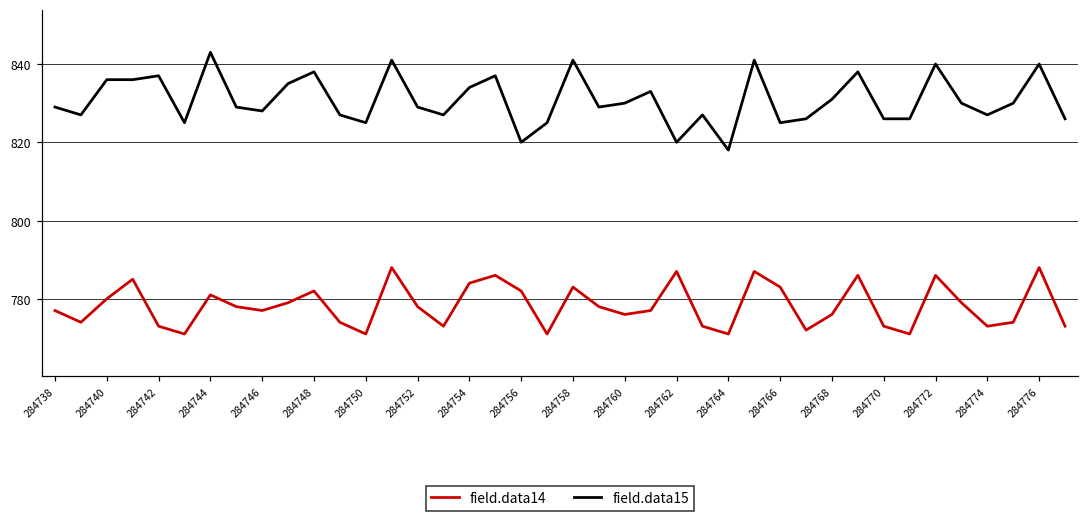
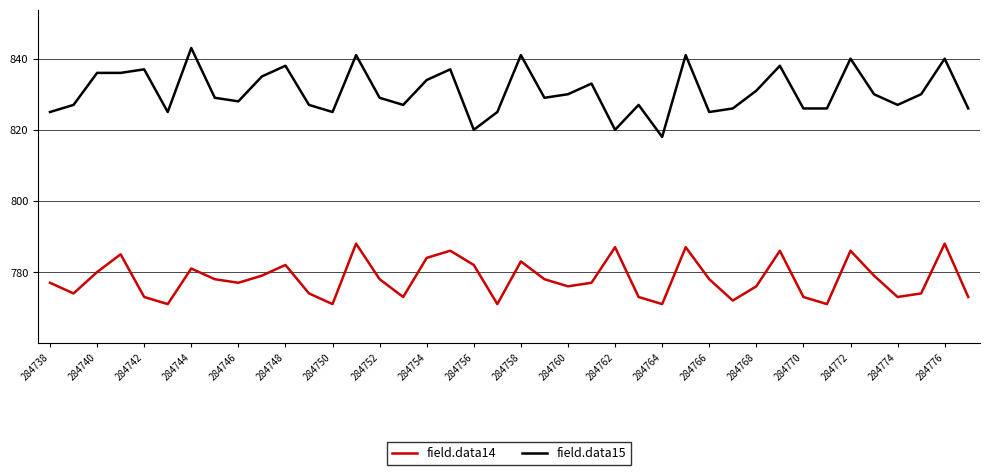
  {
    "field.data14": {
      "284738": 777,
      "284740": 780,
      "284742": 773,
      "284744": 781,
      "284746": 777,
      "284748": 782,
      "284750": 771,
      "284752": 778,
      "284754": 784,
      "284756": 782,
      "284758": 783,
      "284760": 776,
      "284762": 787,
      "284764": 771,
-     "284766": 783,
+     "284766": 778,
      "284768": 776,
      "284770": 773,
      "284772": 786,
      "284774": 773,
      "284776": 788
    },
    "field.data15": {
-     "284738": 829,
+     "284738": 825,
      "284740": 836,
      "284742": 837,
      "284744": 843,
      "284746": 828,
      "284748": 838,
      "284750": 825,
      "284752": 829,
      "284754": 834,
      "284756": 820,
      "284758": 841,
      "284760": 830,
      "284762": 820,
      "284764": 818,
      "284766": 825,
      "284768": 831,
      "284770": 826,
      "284772": 840,
      "284774": 827,
      "284776": 840
    }
  }
